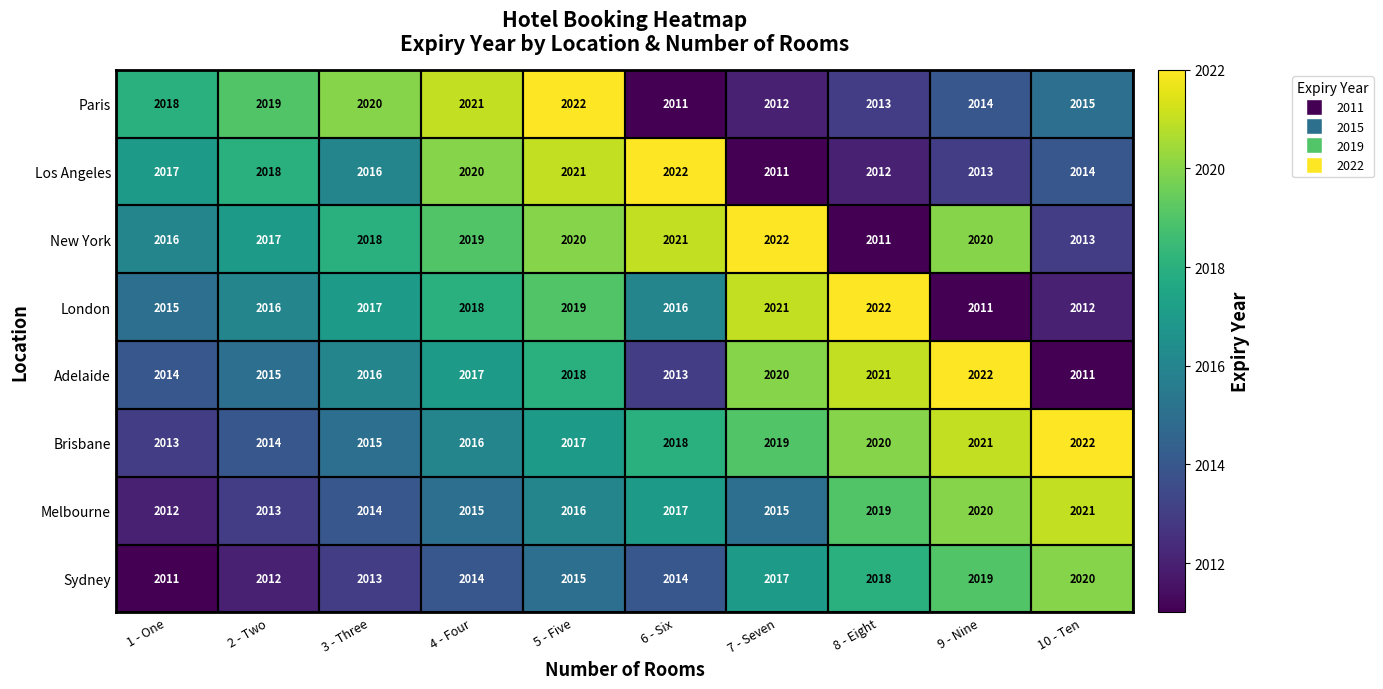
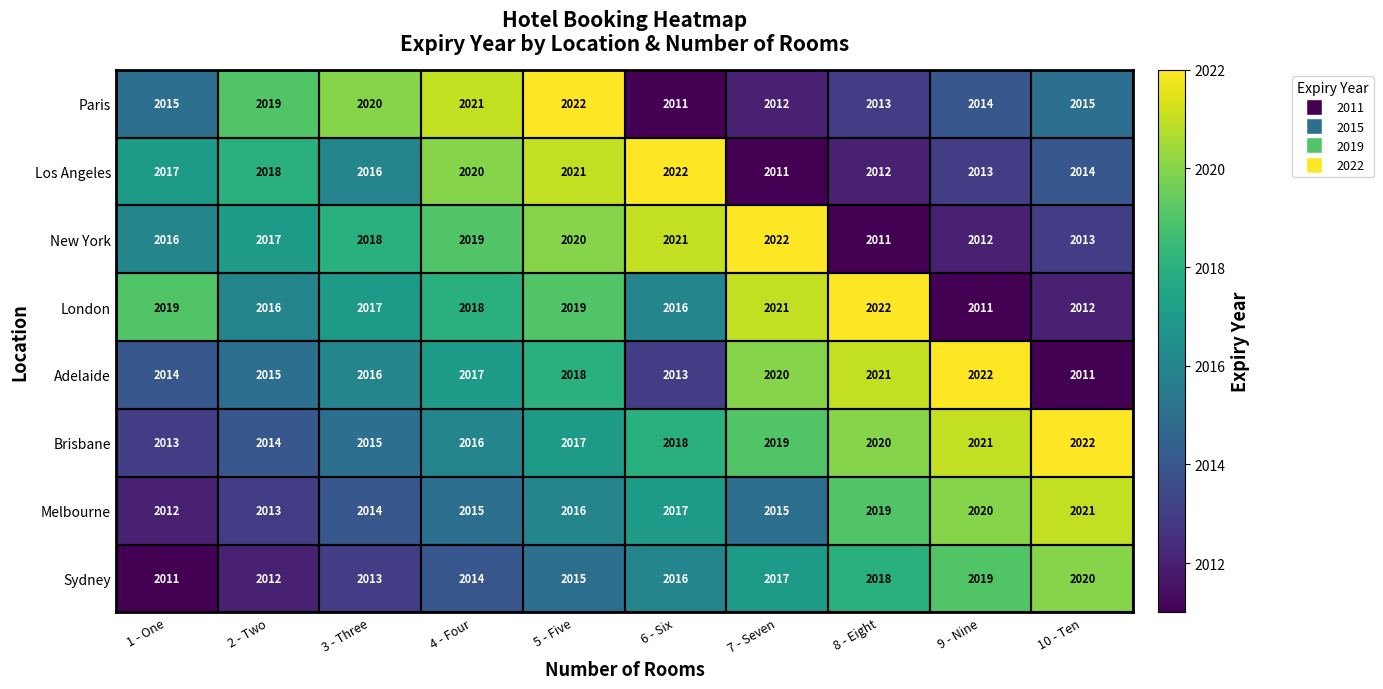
  {
    "Paris": {
-     "1 - One": 2018
+     "1 - One": 2015
    },
    "New York": {
-     "9 - Nine": 2020
+     "9 - Nine": 2012
    },
    "London": {
-     "1 - One": 2015
+     "1 - One": 2019
    },
    "Sydney": {
-     "6 - Six": 2014
+     "6 - Six": 2016
    }
  }
